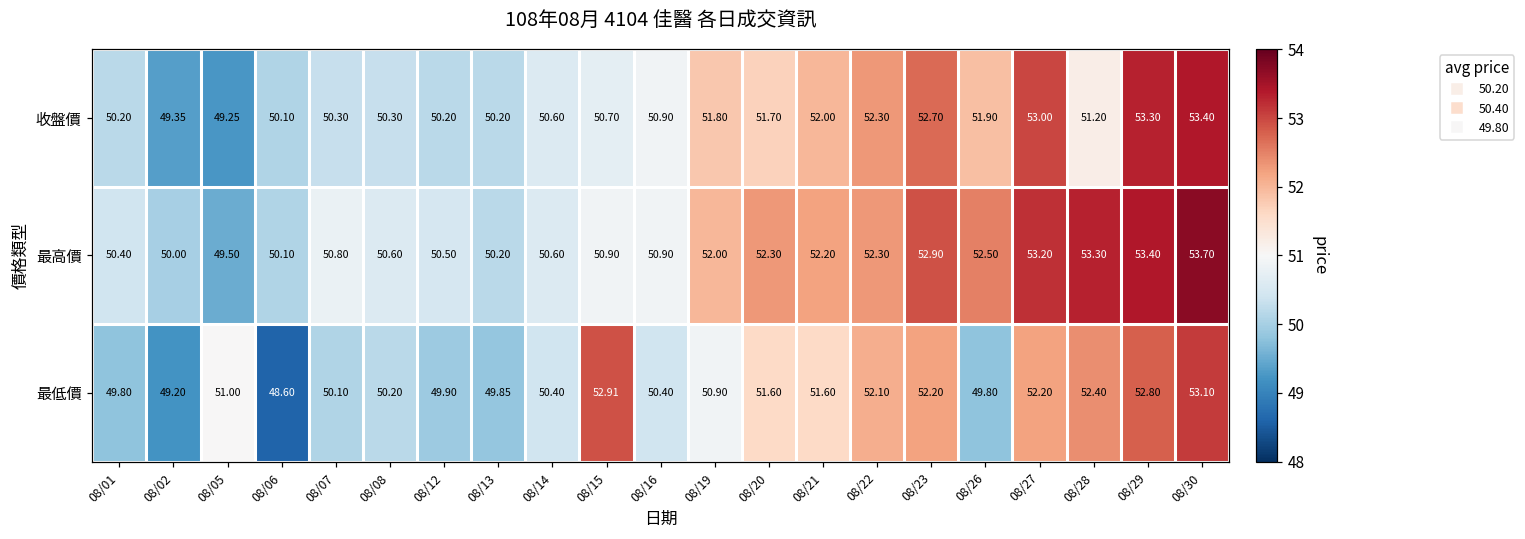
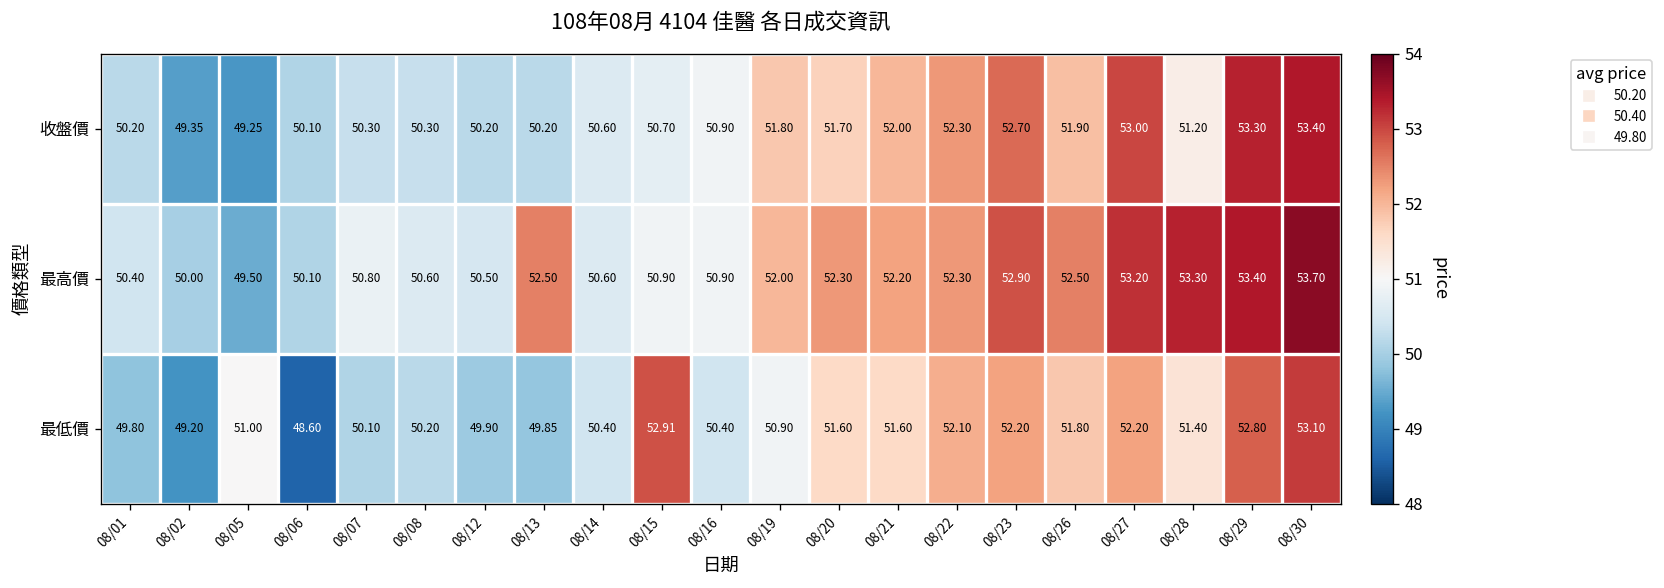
  {
    "收盤價": {
      "08/01": 50.20,
      "08/02": 49.35,
      "08/05": 49.25,
      "08/06": 50.10,
      "08/07": 50.30,
      "08/08": 50.30,
      "08/12": 50.20,
      "08/13": 50.20,
      "08/14": 50.60,
      "08/15": 50.70,
      "08/16": 50.90,
      "08/19": 51.80,
      "08/20": 51.70,
      "08/21": 52.00,
      "08/22": 52.30,
      "08/23": 52.70,
      "08/26": 51.90,
      "08/27": 53.00,
      "08/28": 51.20,
      "08/29": 53.30,
      "08/30": 53.40
    },
    "最高價": {
      "08/01": 50.40,
      "08/02": 50.00,
      "08/05": 49.50,
      "08/06": 50.10,
      "08/07": 50.80,
      "08/08": 50.60,
      "08/12": 50.50,
-     "08/13": 50.20,
+     "08/13": 52.50,
      "08/14": 50.60,
      "08/15": 50.90,
      "08/16": 50.90,
      "08/19": 52.00,
      "08/20": 52.30,
      "08/21": 52.20,
      "08/22": 52.30,
      "08/23": 52.90,
      "08/26": 52.50,
      "08/27": 53.20,
      "08/28": 53.30,
      "08/29": 53.40,
      "08/30": 53.70
    },
    "最低價": {
      "08/01": 49.80,
      "08/02": 49.20,
      "08/05": 51.00,
      "08/06": 48.60,
      "08/07": 50.10,
      "08/08": 50.20,
      "08/12": 49.90,
      "08/13": 49.85,
      "08/14": 50.40,
      "08/15": 52.91,
      "08/16": 50.40,
      "08/19": 50.90,
      "08/20": 51.60,
      "08/21": 51.60,
      "08/22": 52.10,
      "08/23": 52.20,
-     "08/26": 49.80,
+     "08/26": 51.80,
      "08/27": 52.20,
-     "08/28": 52.40,
+     "08/28": 51.40,
      "08/29": 52.80,
      "08/30": 53.10
    }
  }
